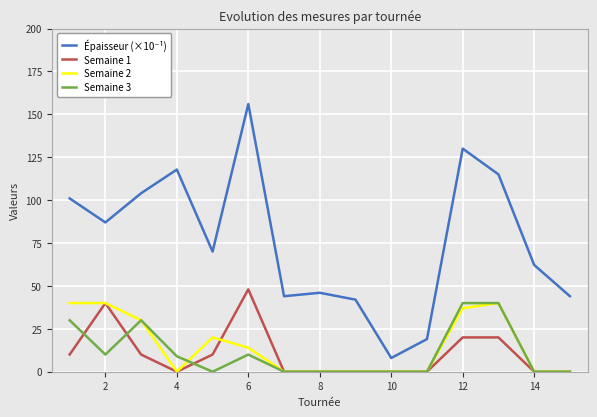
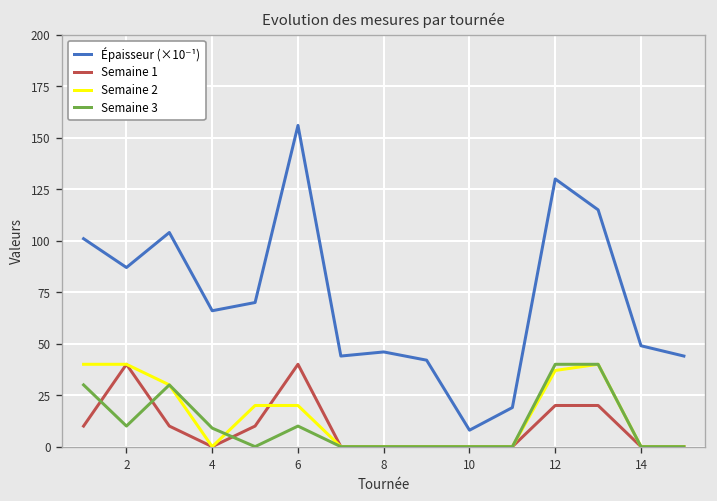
  {
    "Épaisseur (×10⁻¹)": {
      "2": 87,
-     "4": 118,
+     "4": 66,
      "6": 156,
      "8": 46,
      "10": 8,
      "12": 130,
-     "14": 62
+     "14": 49
    },
    "Semaine 1": {
-     "6": 48,
+     "6": 40,
      "12": 20
    },
    "Semaine 2": {
-     "6": 14,
+     "6": 20,
      "12": 37
    },
    "Semaine 3": {
      "2": 10,
      "4": 9,
      "6": 10,
      "12": 40
    }
  }
